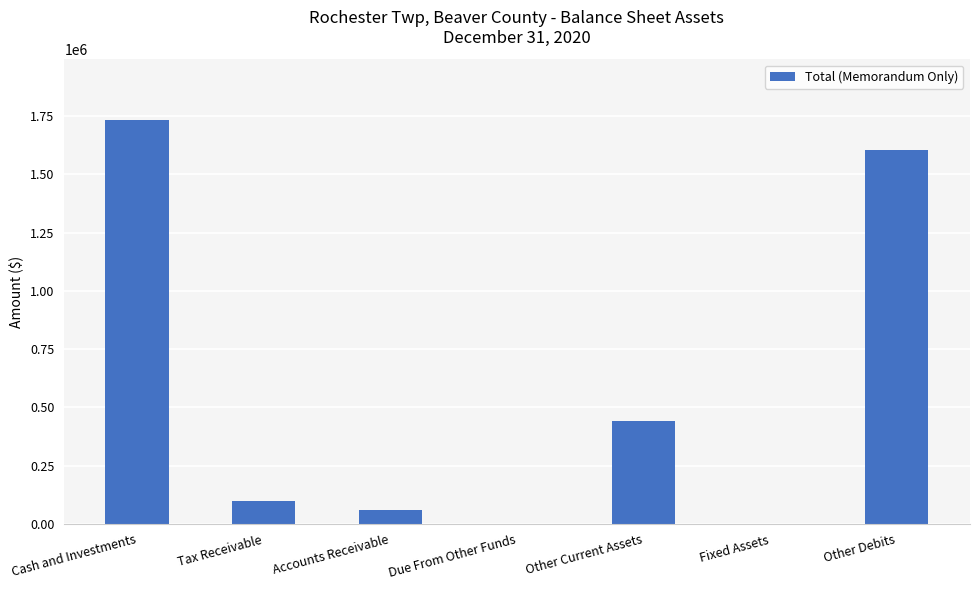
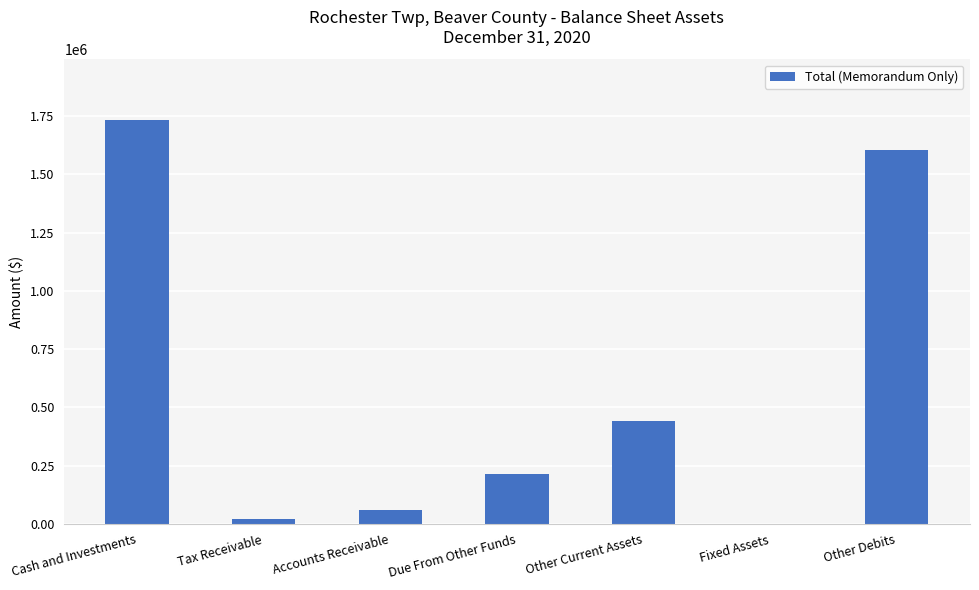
  {
    "Cash and Investments": 1730000,
-   "Tax Receivable": 100000,
+   "Tax Receivable": 20000,
    "Accounts Receivable": 60000,
-   "Due From Other Funds": 0,
+   "Due From Other Funds": 210000,
    "Other Current Assets": 440000,
    "Fixed Assets": 0,
    "Other Debits": 1600000
  }
